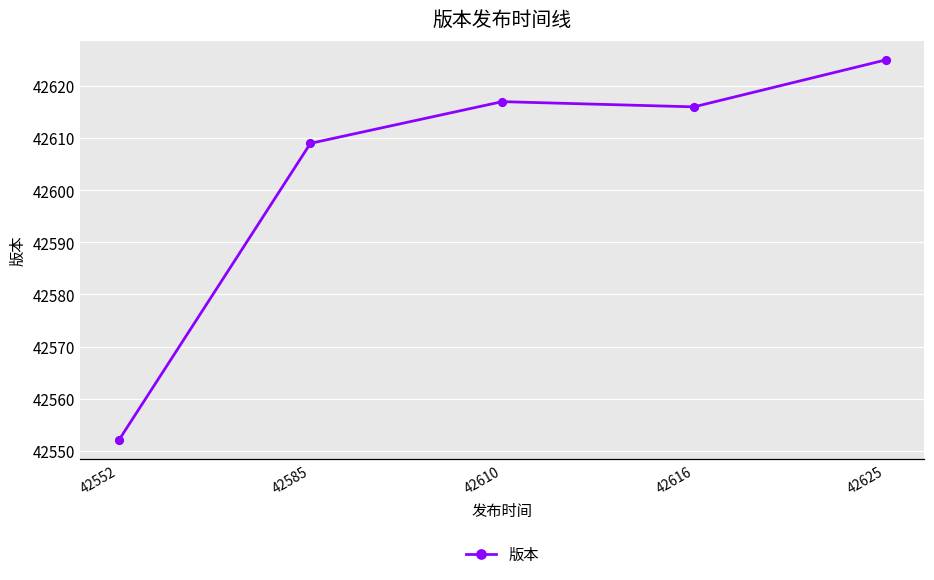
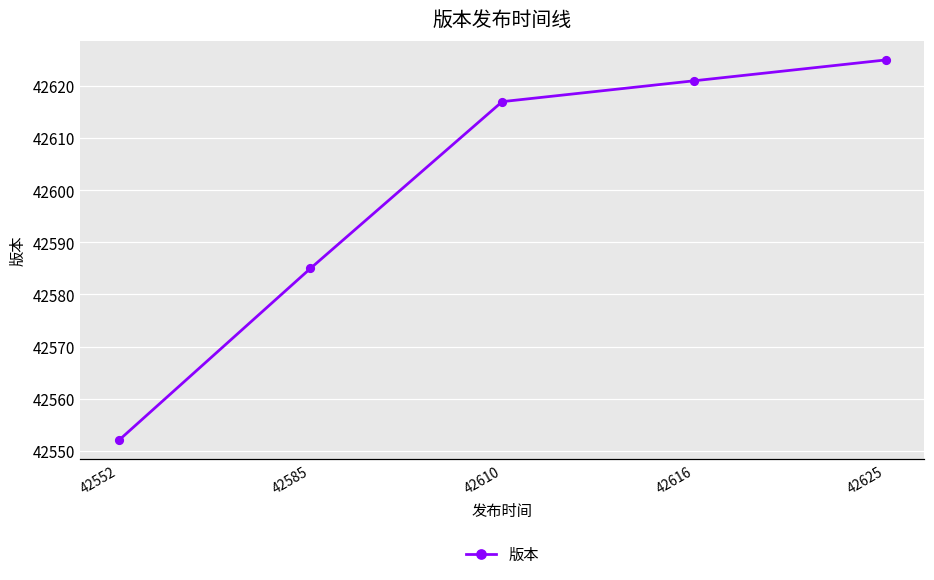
  {
    "42552": 42552,
-   "42585": 42609,
+   "42585": 42585,
    "42610": 42617,
-   "42616": 42616,
+   "42616": 42621,
    "42625": 42625
  }
